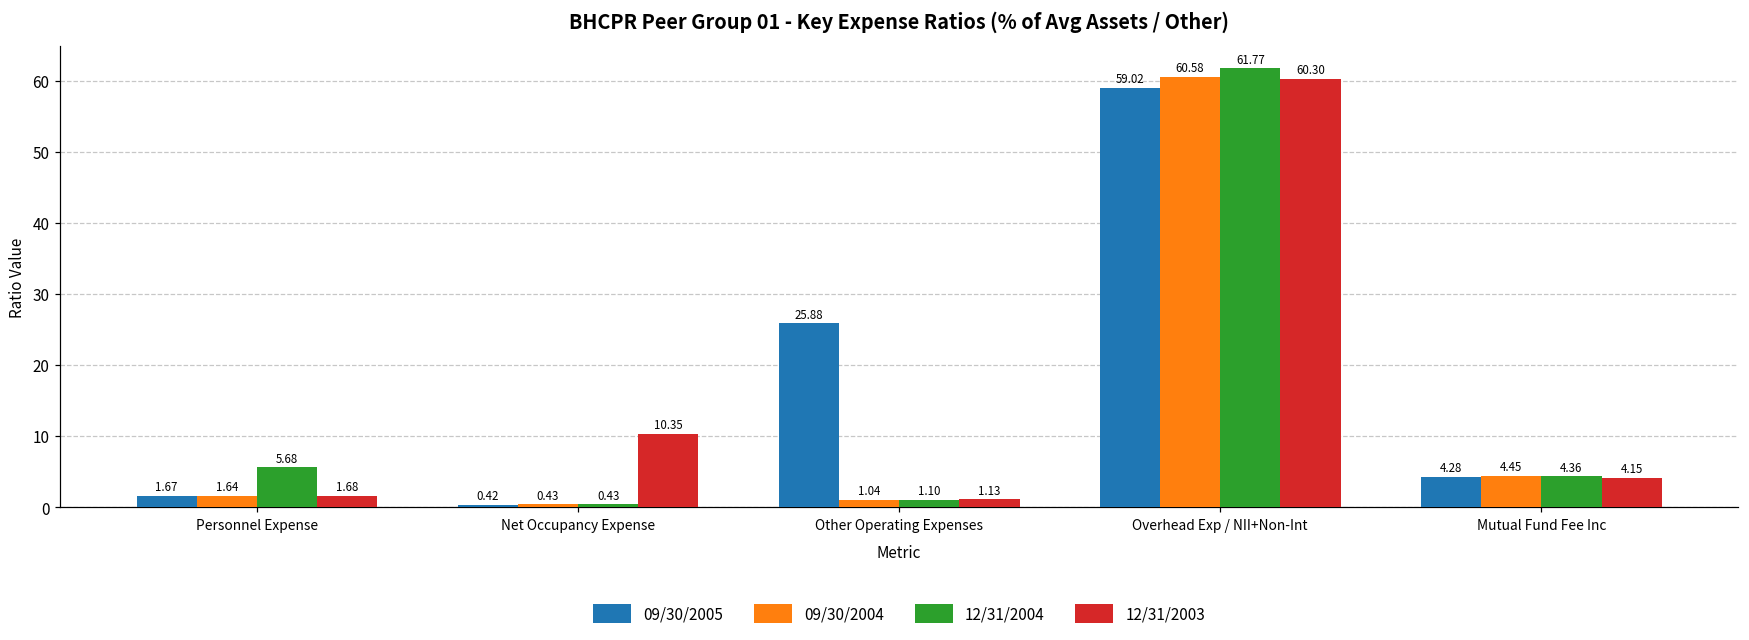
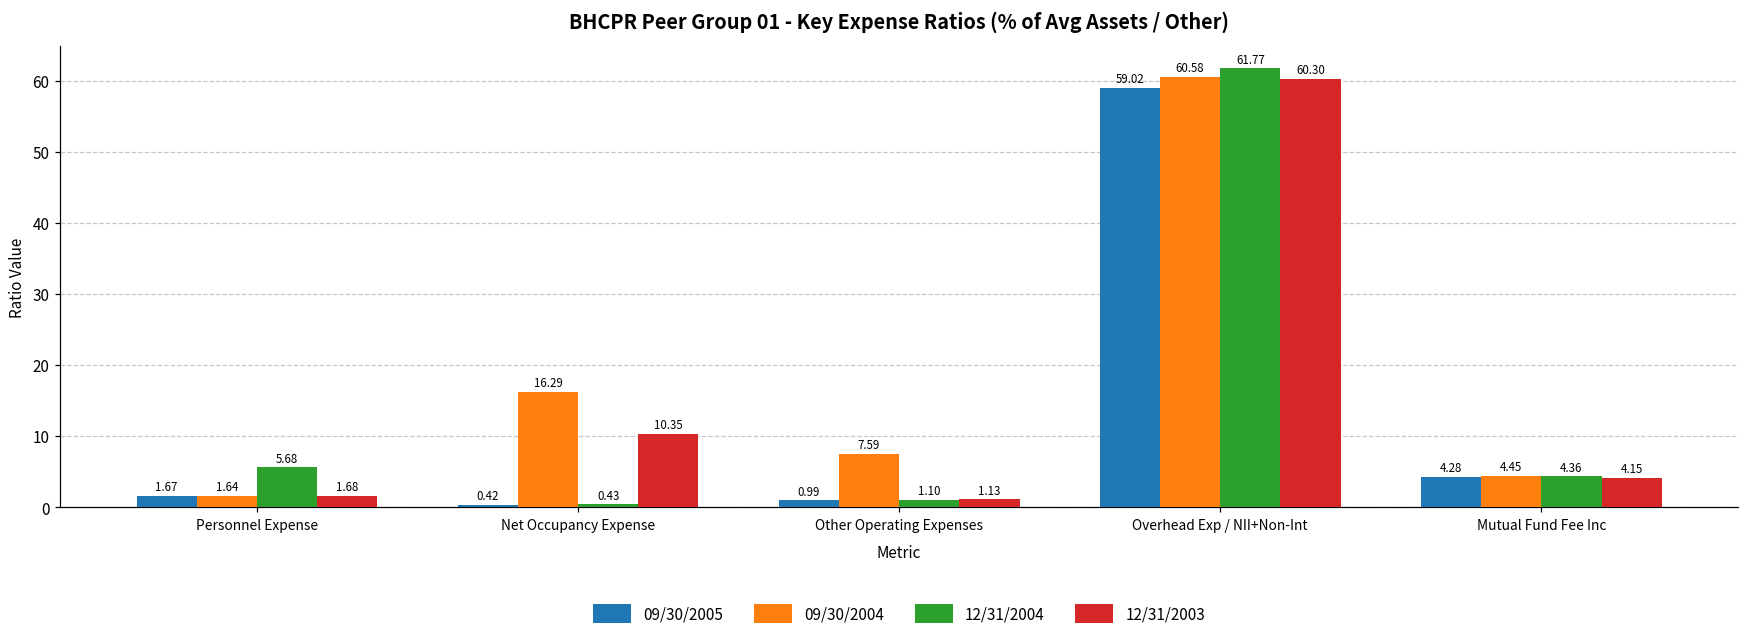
  {
    "09/30/2005": {
      "Personnel Expense": 1.67,
      "Net Occupancy Expense": 0.42,
-     "Other Operating Expenses": 25.88,
+     "Other Operating Expenses": 0.99,
      "Overhead Exp / NII+Non-Int": 59.02,
      "Mutual Fund Fee Inc": 4.28
    },
    "09/30/2004": {
      "Personnel Expense": 1.64,
-     "Net Occupancy Expense": 0.43,
-     "Other Operating Expenses": 1.04,
+     "Net Occupancy Expense": 16.29,
+     "Other Operating Expenses": 7.59,
      "Overhead Exp / NII+Non-Int": 60.58,
      "Mutual Fund Fee Inc": 4.45
    },
    "12/31/2004": {
      "Personnel Expense": 5.68,
      "Net Occupancy Expense": 0.43,
      "Other Operating Expenses": 1.10,
      "Overhead Exp / NII+Non-Int": 61.77,
      "Mutual Fund Fee Inc": 4.36
    },
    "12/31/2003": {
      "Personnel Expense": 1.68,
      "Net Occupancy Expense": 10.35,
      "Other Operating Expenses": 1.13,
      "Overhead Exp / NII+Non-Int": 60.30,
      "Mutual Fund Fee Inc": 4.15
    }
  }
